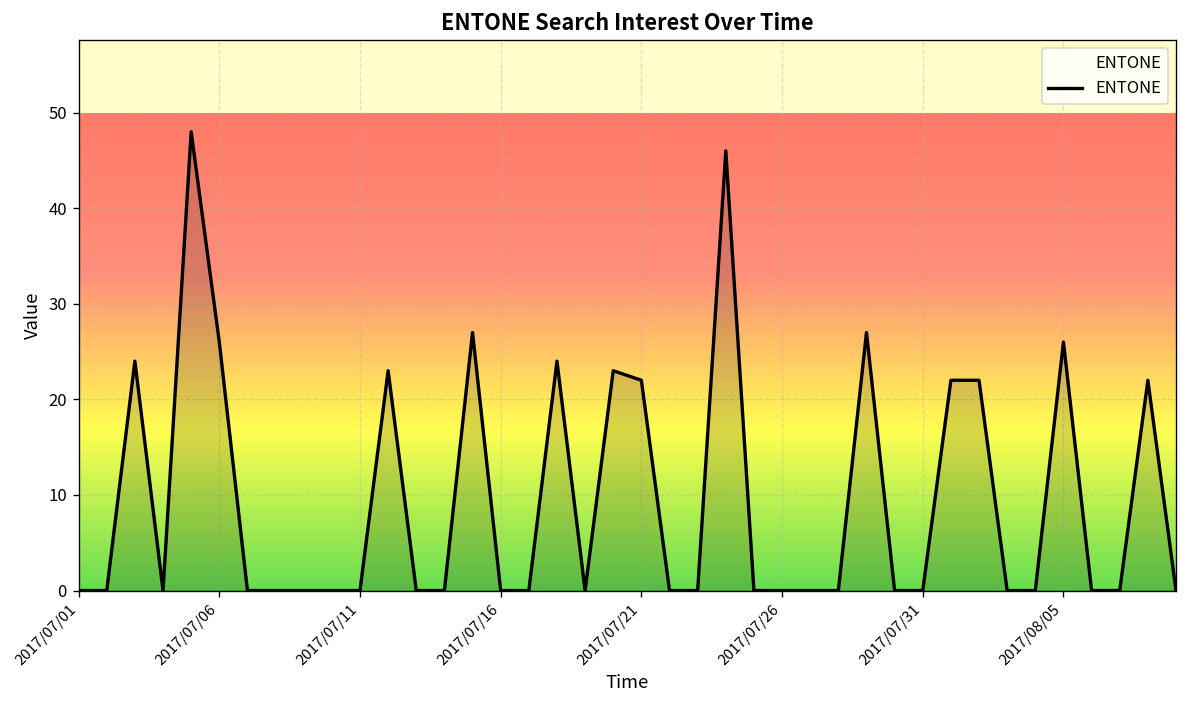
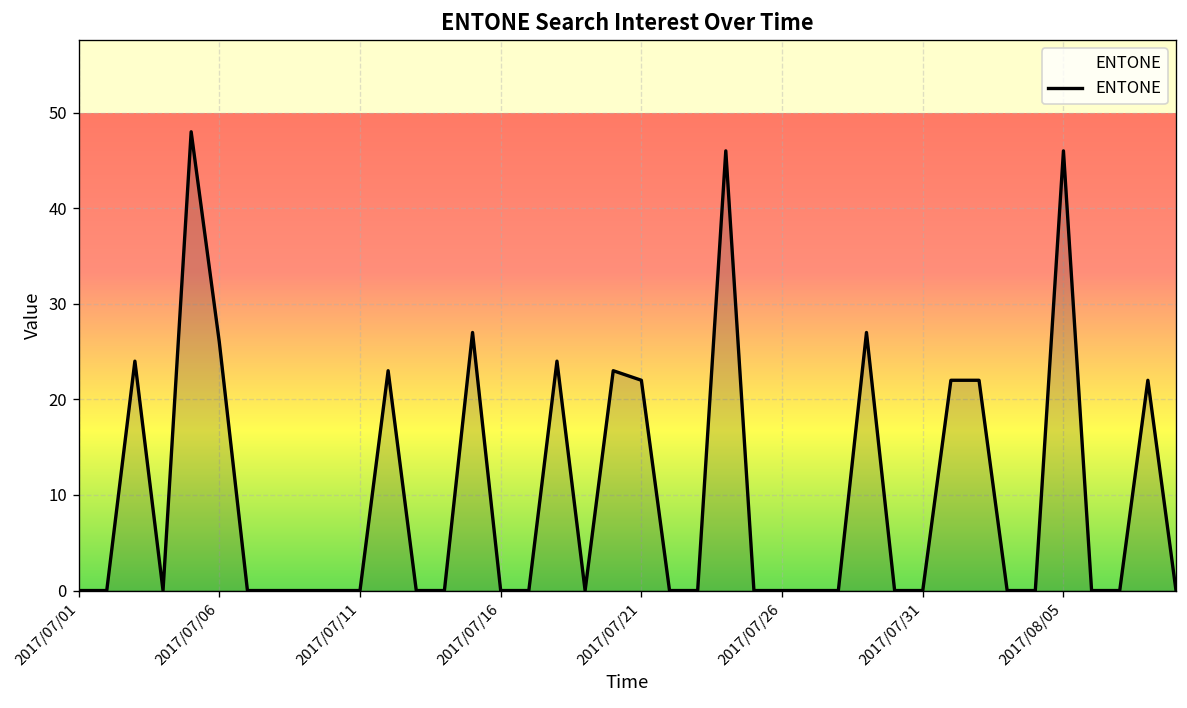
  {
    "2017/07/01": 0,
    "2017/07/06": 26,
    "2017/07/11": 0,
    "2017/07/16": 0,
    "2017/07/21": 22,
    "2017/07/26": 0,
    "2017/07/31": 0,
-   "2017/08/05": 26
+   "2017/08/05": 46
  }
